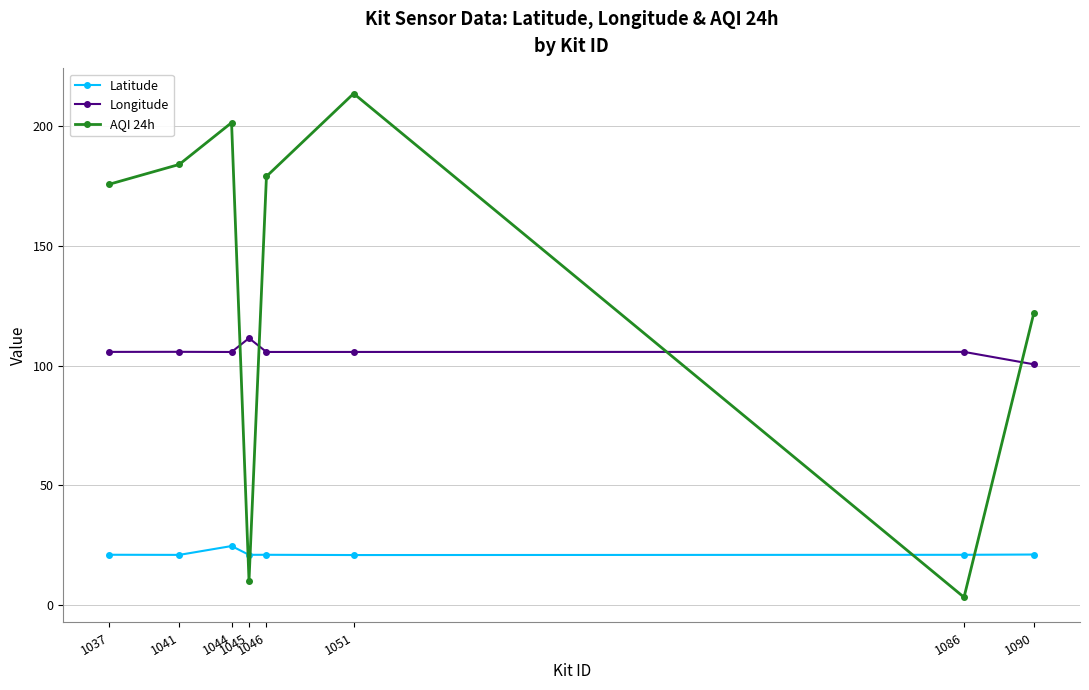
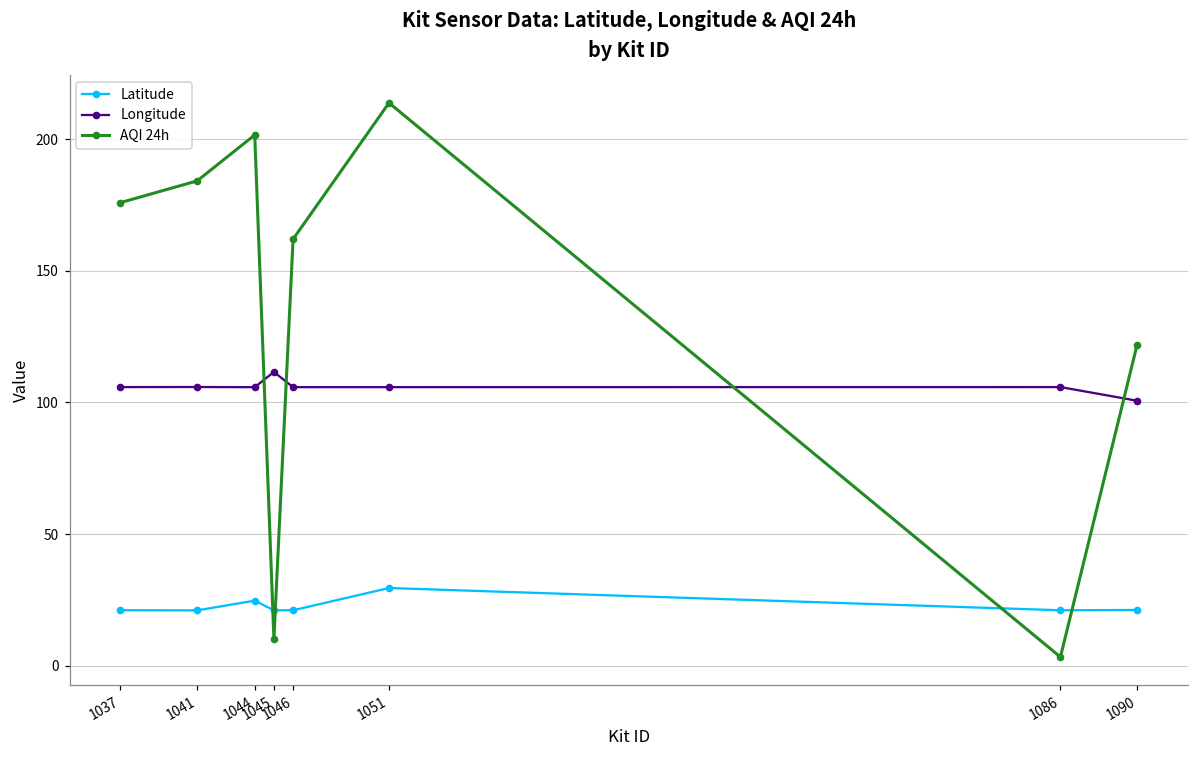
  {
    "Latitude": {
      "1037": 21,
      "1041": 21,
      "1044": 25,
      "1045": 21,
      "1046": 21,
-     "1051": 21,
+     "1051": 29,
      "1086": 21,
      "1090": 21
    },
    "Longitude": {
      "1037": 106,
      "1041": 106,
      "1044": 106,
      "1045": 112,
      "1046": 106,
      "1051": 106,
      "1086": 106,
      "1090": 101
    },
    "AQI 24h": {
      "1037": 176,
      "1041": 184,
      "1044": 202,
      "1045": 10,
-     "1046": 179,
+     "1046": 162,
      "1051": 214,
      "1086": 3,
      "1090": 122
    }
  }
